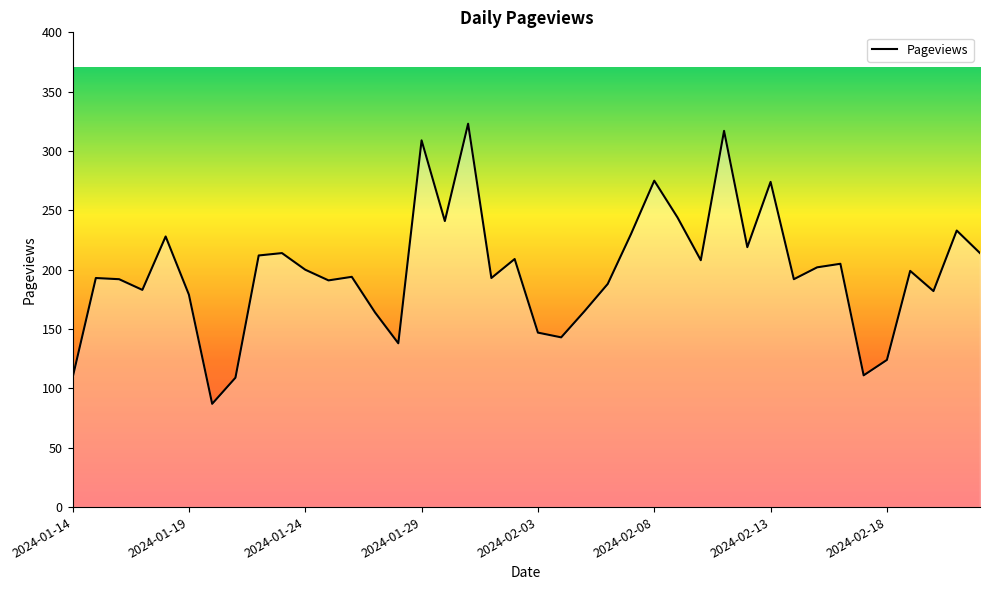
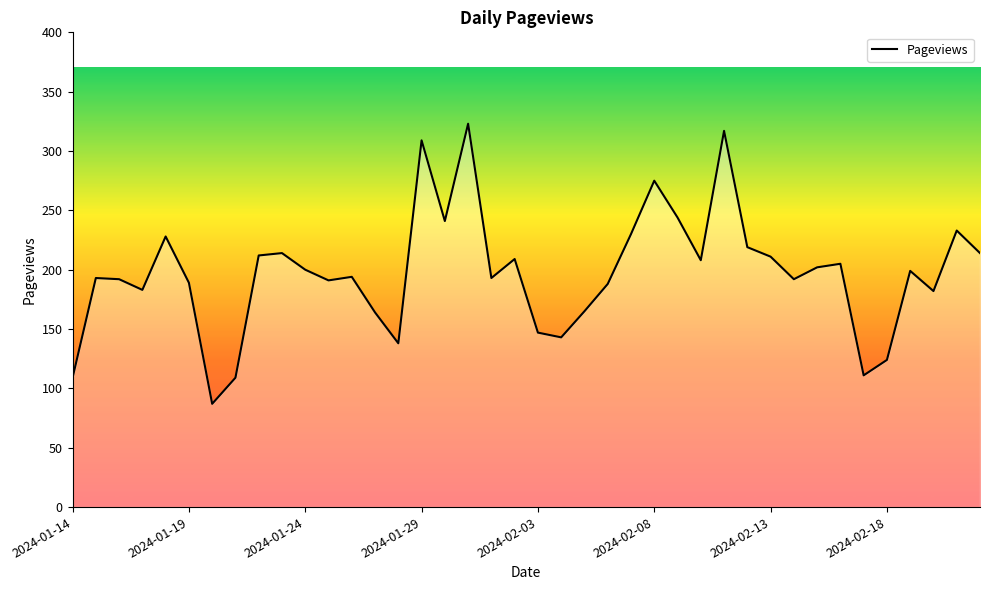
  {
    "2024-01-14": 109,
-   "2024-01-19": 179,
+   "2024-01-19": 189,
    "2024-01-24": 200,
    "2024-01-29": 309,
    "2024-02-03": 147,
    "2024-02-08": 275,
-   "2024-02-13": 274,
+   "2024-02-13": 211,
    "2024-02-18": 124
  }
